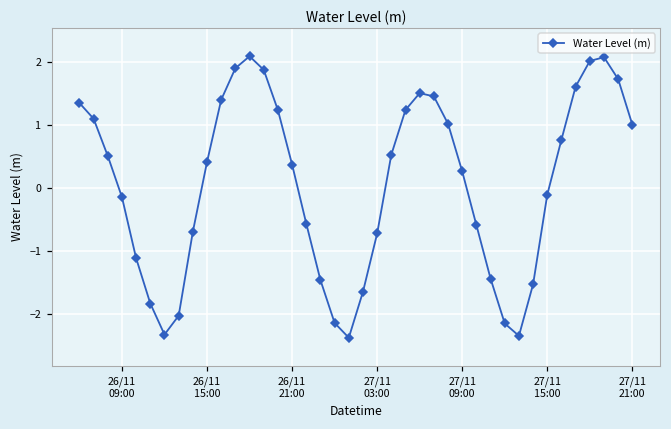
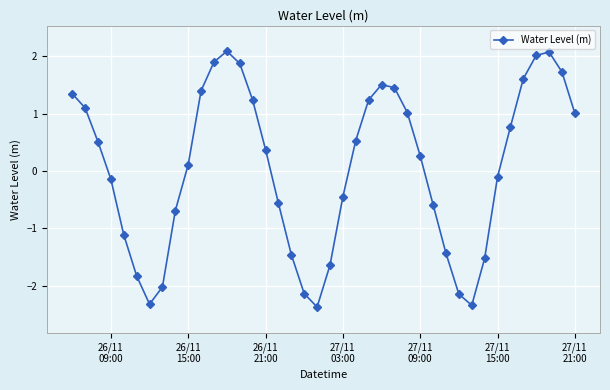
  {
    "26/11 09:00": -0.1,
-   "26/11 15:00": 0.4,
+   "26/11 15:00": 0.1,
    "26/11 21:00": 0.4,
-   "27/11 03:00": -0.7,
+   "27/11 03:00": -0.4,
    "27/11 09:00": 0.3,
    "27/11 15:00": -0.1,
    "27/11 21:00": 1.0
  }
